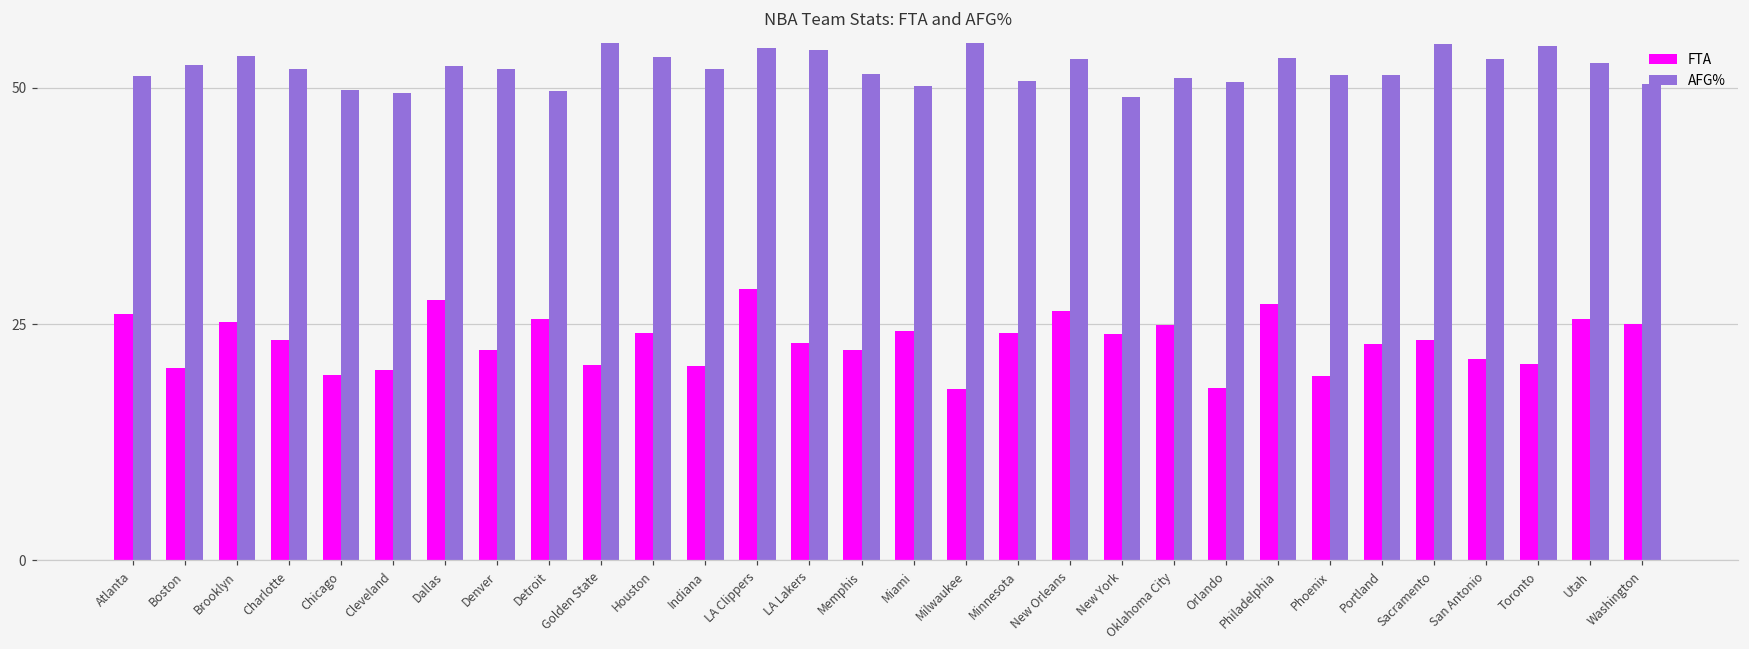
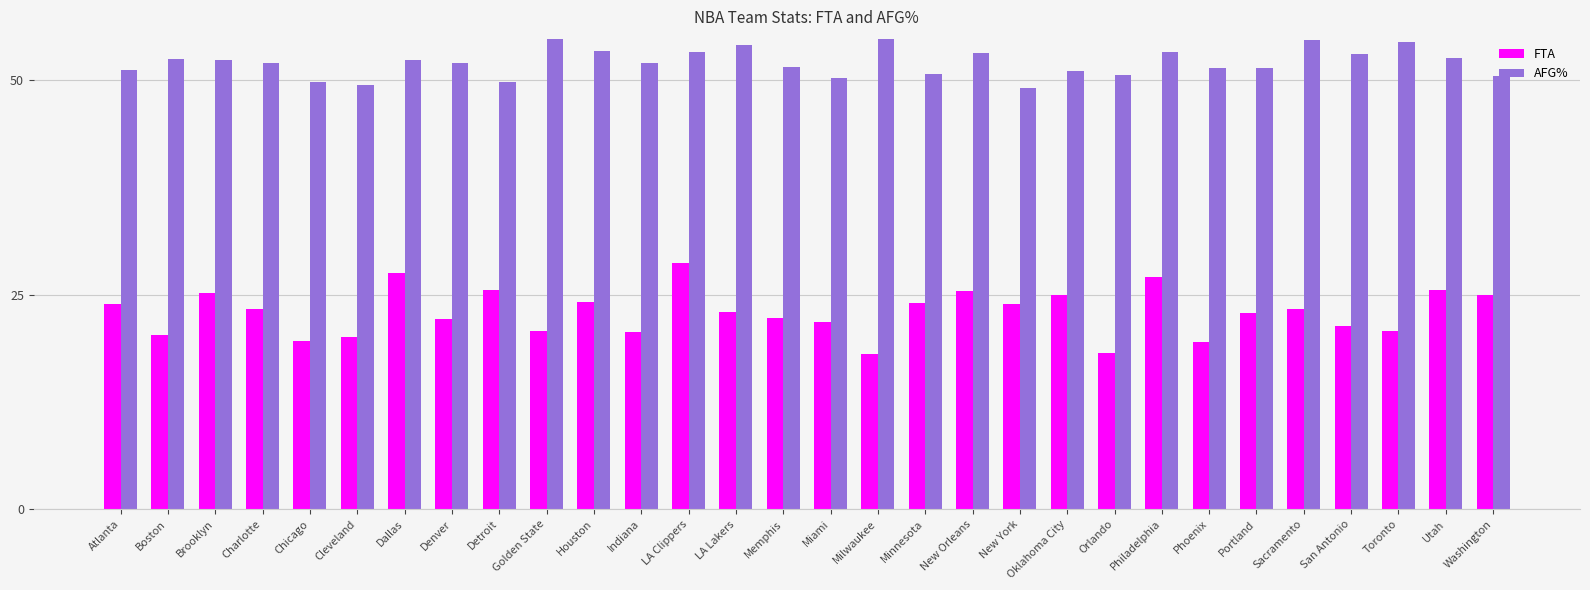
  {
    "FTA": {
-     "Atlanta": 26,
+     "Atlanta": 24,
      "Boston": 20,
      "Brooklyn": 25,
      "Charlotte": 23,
      "Chicago": 20,
      "Cleveland": 20,
      "Dallas": 28,
      "Denver": 22,
      "Detroit": 26,
      "Golden State": 21,
      "Houston": 24,
      "Indiana": 21,
      "LA Clippers": 29,
      "LA Lakers": 23,
      "Memphis": 22,
-     "Miami": 24,
+     "Miami": 22,
      "Milwaukee": 18,
      "Minnesota": 24,
-     "New Orleans": 26,
+     "New Orleans": 25,
      "New York": 24,
      "Oklahoma City": 25,
      "Orlando": 18,
      "Philadelphia": 27,
      "Phoenix": 20,
      "Portland": 23,
      "Sacramento": 23,
      "San Antonio": 21,
      "Toronto": 21,
      "Utah": 26,
      "Washington": 25
    },
    "AFG%": {
      "Atlanta": 51,
      "Boston": 52,
-     "Brooklyn": 53,
+     "Brooklyn": 52,
      "Charlotte": 52,
      "Chicago": 50,
      "Cleveland": 49,
      "Dallas": 52,
      "Denver": 52,
      "Detroit": 50,
      "Golden State": 55,
      "Houston": 53,
      "Indiana": 52,
-     "LA Clippers": 54,
+     "LA Clippers": 53,
      "LA Lakers": 54,
      "Memphis": 52,
      "Miami": 50,
      "Milwaukee": 55,
      "Minnesota": 51,
      "New Orleans": 53,
      "New York": 49,
      "Oklahoma City": 51,
      "Orlando": 51,
      "Philadelphia": 53,
      "Phoenix": 51,
      "Portland": 51,
      "Sacramento": 55,
      "San Antonio": 53,
      "Toronto": 54,
      "Utah": 53,
      "Washington": 50
    }
  }
